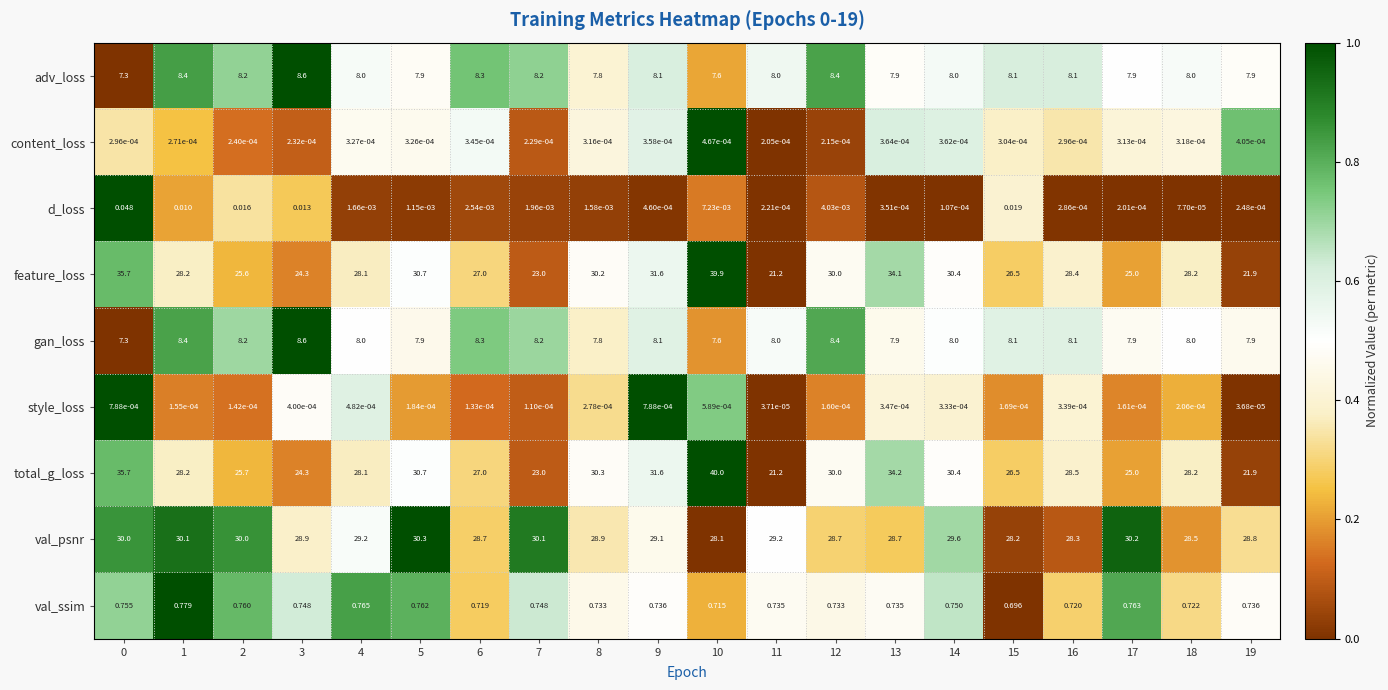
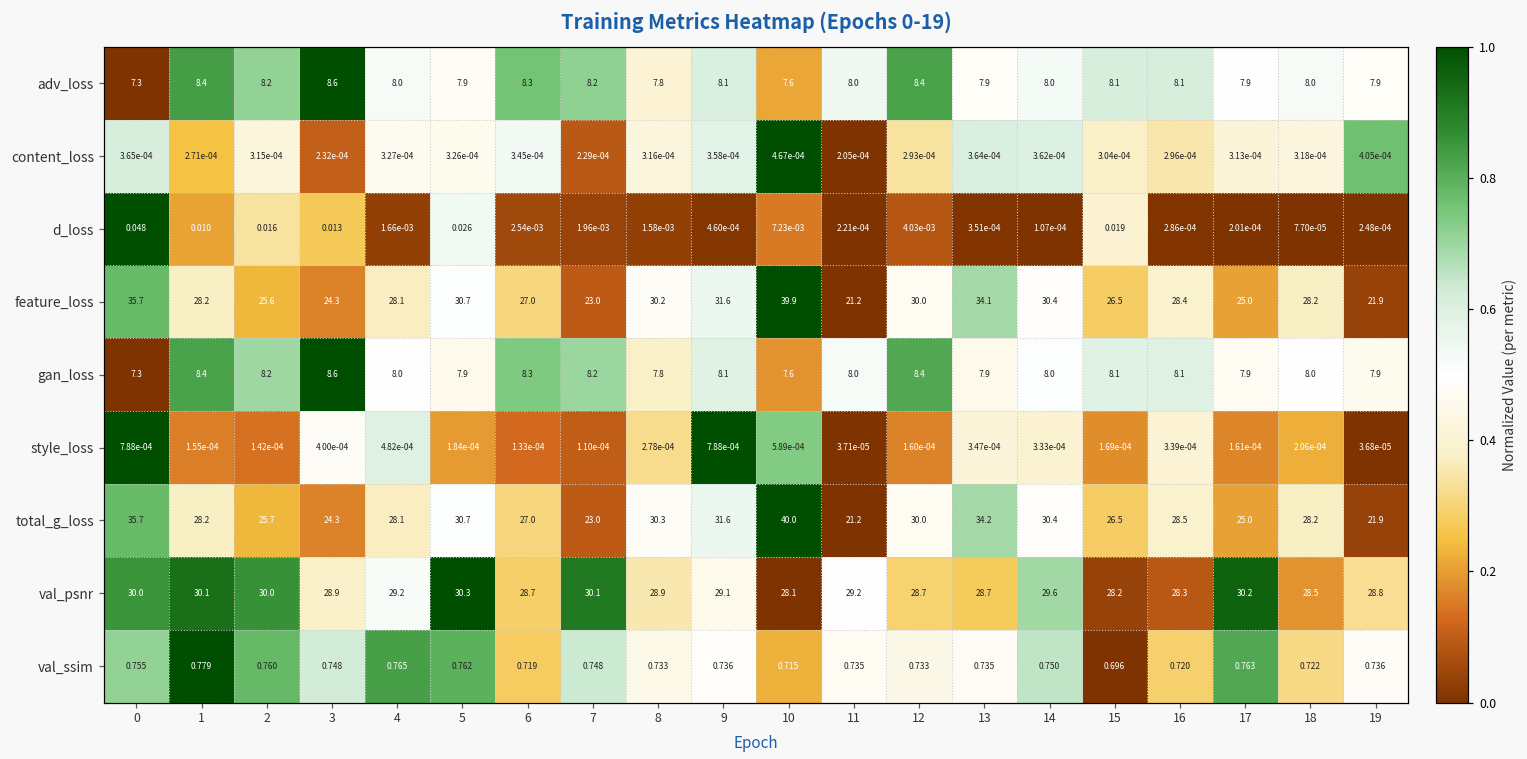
  {
    "adv_loss": {
      "0": "7.3",
      "1": "8.4",
      "2": "8.2",
      "3": "8.6",
      "4": "8.0",
      "5": "7.9",
      "6": "8.3",
      "7": "8.2",
      "8": "7.8",
      "9": "8.1",
      "10": "7.6",
      "11": "8.0",
      "12": "8.4",
      "13": "7.9",
      "14": "8.0",
      "15": "8.1",
      "16": "8.1",
      "17": "7.9",
      "18": "8.0",
      "19": "7.9"
    },
    "content_loss": {
-     "0": "2.96e-04",
+     "0": "3.65e-04",
      "1": "2.71e-04",
-     "2": "2.40e-04",
+     "2": "3.15e-04",
      "3": "2.32e-04",
      "4": "3.27e-04",
      "5": "3.26e-04",
      "6": "3.45e-04",
      "7": "2.29e-04",
      "8": "3.16e-04",
      "9": "3.58e-04",
      "10": "4.67e-04",
      "11": "2.05e-04",
-     "12": "2.15e-04",
+     "12": "2.93e-04",
      "13": "3.64e-04",
      "14": "3.62e-04",
      "15": "3.04e-04",
      "16": "2.96e-04",
      "17": "3.13e-04",
      "18": "3.18e-04",
      "19": "4.05e-04"
    },
    "d_loss": {
      "0": "0.048",
      "1": "0.010",
      "2": "0.016",
      "3": "0.013",
      "4": "1.66e-03",
-     "5": "1.15e-03",
+     "5": "0.026",
      "6": "2.54e-03",
      "7": "1.96e-03",
      "8": "1.58e-03",
      "9": "4.60e-04",
      "10": "7.23e-03",
      "11": "2.21e-04",
      "12": "4.03e-03",
      "13": "3.51e-04",
      "14": "1.07e-04",
      "15": "0.019",
      "16": "2.86e-04",
      "17": "2.01e-04",
      "18": "7.70e-05",
      "19": "2.48e-04"
    },
    "feature_loss": {
      "0": "35.7",
      "1": "28.2",
      "2": "25.6",
      "3": "24.3",
      "4": "28.1",
      "5": "30.7",
      "6": "27.0",
      "7": "23.0",
      "8": "30.2",
      "9": "31.6",
      "10": "39.9",
      "11": "21.2",
      "12": "30.0",
      "13": "34.1",
      "14": "30.4",
      "15": "26.5",
      "16": "28.4",
      "17": "25.0",
      "18": "28.2",
      "19": "21.9"
    },
    "gan_loss": {
      "0": "7.3",
      "1": "8.4",
      "2": "8.2",
      "3": "8.6",
      "4": "8.0",
      "5": "7.9",
      "6": "8.3",
      "7": "8.2",
      "8": "7.8",
      "9": "8.1",
      "10": "7.6",
      "11": "8.0",
      "12": "8.4",
      "13": "7.9",
      "14": "8.0",
      "15": "8.1",
      "16": "8.1",
      "17": "7.9",
      "18": "8.0",
      "19": "7.9"
    },
    "style_loss": {
      "0": "7.88e-04",
      "1": "1.55e-04",
      "2": "1.42e-04",
      "3": "4.00e-04",
      "4": "4.82e-04",
      "5": "1.84e-04",
      "6": "1.33e-04",
      "7": "1.10e-04",
      "8": "2.78e-04",
      "9": "7.88e-04",
      "10": "5.89e-04",
      "11": "3.71e-05",
      "12": "1.60e-04",
      "13": "3.47e-04",
      "14": "3.33e-04",
      "15": "1.69e-04",
      "16": "3.39e-04",
      "17": "1.61e-04",
      "18": "2.06e-04",
      "19": "3.68e-05"
    },
    "total_g_loss": {
      "0": "35.7",
      "1": "28.2",
      "2": "25.7",
      "3": "24.3",
      "4": "28.1",
      "5": "30.7",
      "6": "27.0",
      "7": "23.0",
      "8": "30.3",
      "9": "31.6",
      "10": "40.0",
      "11": "21.2",
      "12": "30.0",
      "13": "34.2",
      "14": "30.4",
      "15": "26.5",
      "16": "28.5",
      "17": "25.0",
      "18": "28.2",
      "19": "21.9"
    },
    "val_psnr": {
      "0": "30.0",
      "1": "30.1",
      "2": "30.0",
      "3": "28.9",
      "4": "29.2",
      "5": "30.3",
      "6": "28.7",
      "7": "30.1",
      "8": "28.9",
      "9": "29.1",
      "10": "28.1",
      "11": "29.2",
      "12": "28.7",
      "13": "28.7",
      "14": "29.6",
      "15": "28.2",
      "16": "28.3",
      "17": "30.2",
      "18": "28.5",
      "19": "28.8"
    },
    "val_ssim": {
      "0": "0.755",
      "1": "0.779",
      "2": "0.760",
      "3": "0.748",
      "4": "0.765",
      "5": "0.762",
      "6": "0.719",
      "7": "0.748",
      "8": "0.733",
      "9": "0.736",
      "10": "0.715",
      "11": "0.735",
      "12": "0.733",
      "13": "0.735",
      "14": "0.750",
      "15": "0.696",
      "16": "0.720",
      "17": "0.763",
      "18": "0.722",
      "19": "0.736"
    }
  }
